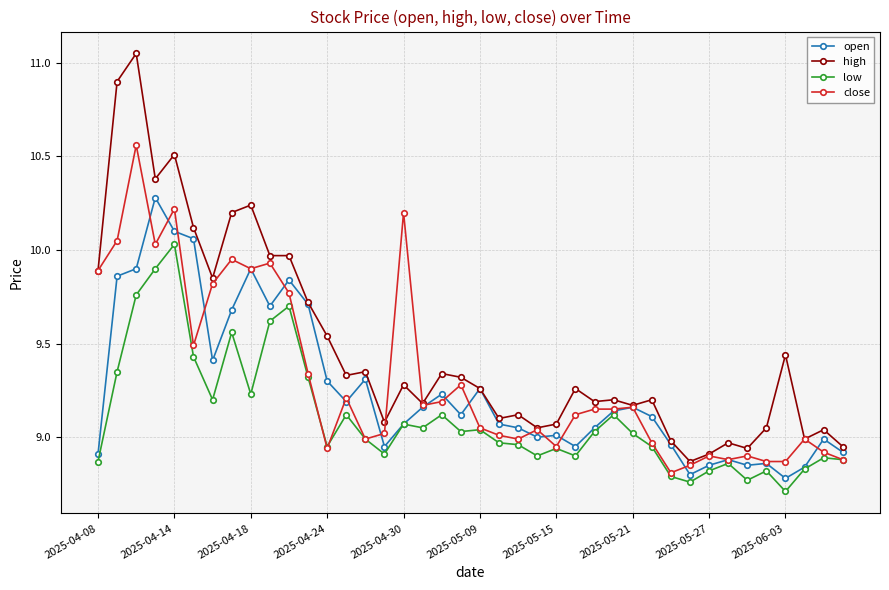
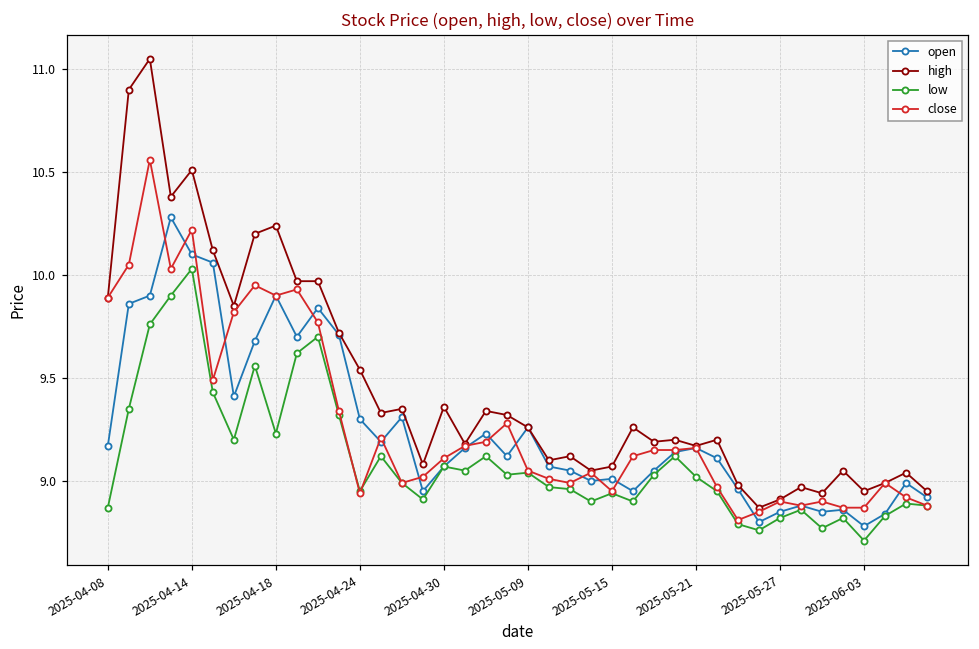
  {
    "open": {
-     "2025-04-08": 8.91,
+     "2025-04-08": 9.17,
      "2025-04-14": 10.10,
      "2025-04-24": 9.30,
      "2025-05-15": 9.01,
      "2025-05-27": 8.85,
      "2025-06-03": 8.78
    },
    "high": {
      "2025-04-14": 10.51,
      "2025-04-18": 10.24,
      "2025-04-24": 9.54,
-     "2025-04-30": 9.28,
+     "2025-04-30": 9.36,
      "2025-05-15": 9.07,
-     "2025-06-03": 9.44
+     "2025-06-03": 8.95
    },
    "low": {
      "2025-04-08": 8.87,
      "2025-04-14": 10.03,
      "2025-04-18": 9.23,
      "2025-05-21": 9.02,
      "2025-05-27": 8.82,
      "2025-06-03": 8.71
    },
    "close": {
      "2025-04-14": 10.22,
-     "2025-04-30": 10.20,
+     "2025-04-30": 9.11,
      "2025-06-03": 8.87
    }
  }
